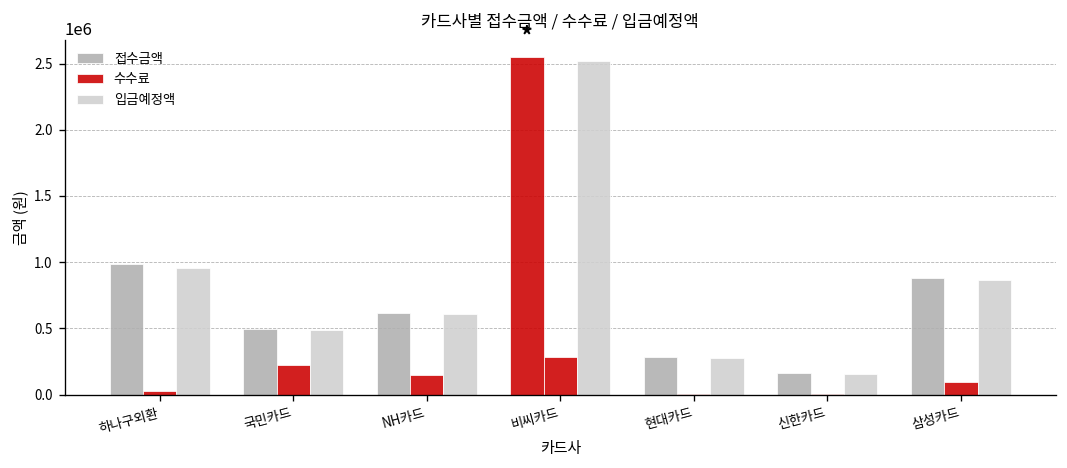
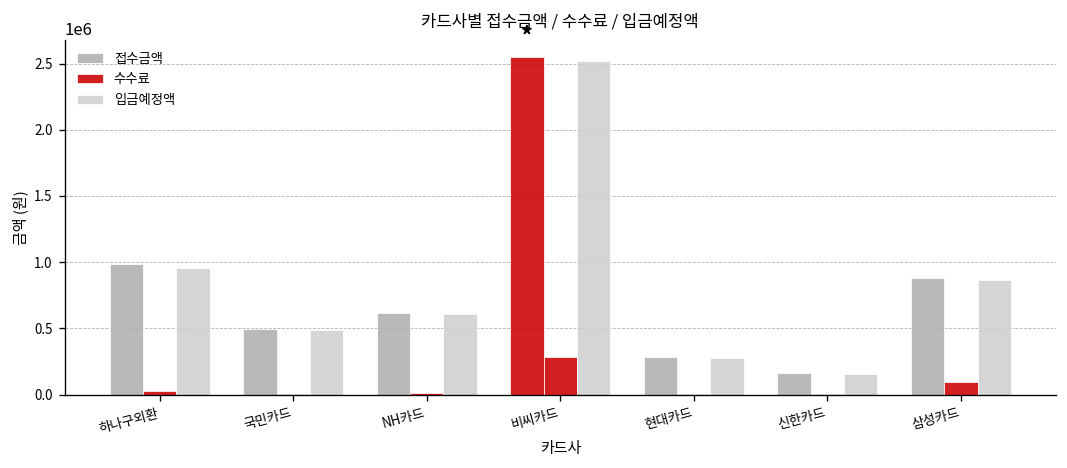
  {
    "수수료": {
      "하나구외환": 30000,
-     "국민카드": 220000,
-     "NH카드": 150000,
+     "국민카드": 10000,
+     "NH카드": 10000,
      "비씨카드": 290000,
      "삼성카드": 100000
    }
  }
